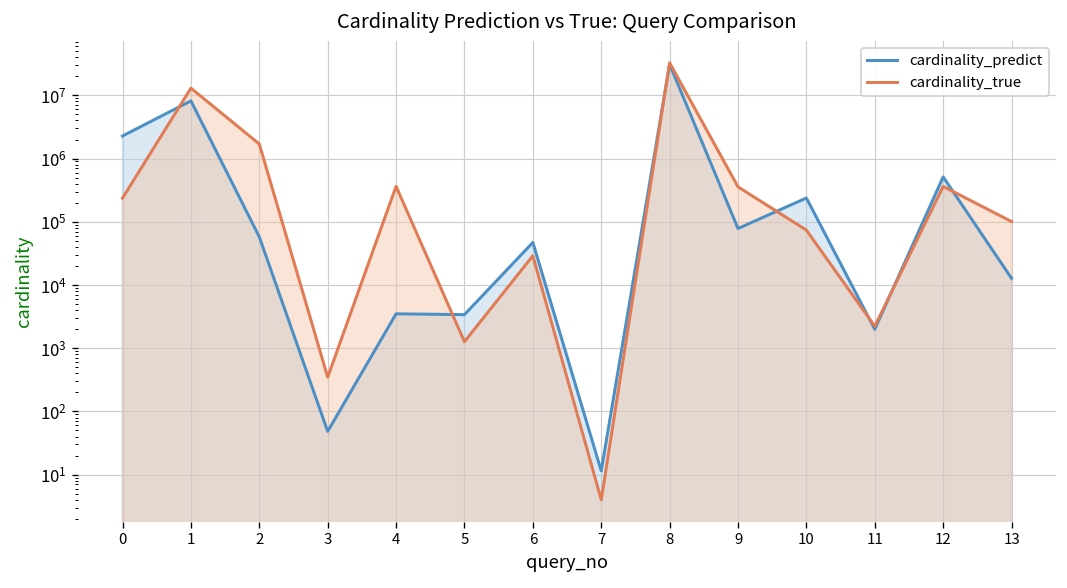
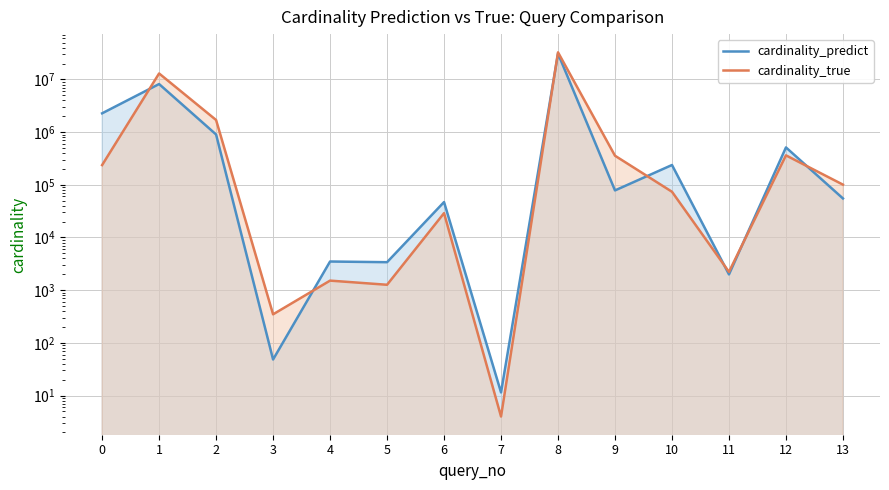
  {
    "cardinality_predict": {
      "0": 2300000,
      "1": 8000000,
-     "2": 60000,
+     "2": 900000,
      "3": 50,
      "4": 3000,
      "5": 3000,
      "6": 50000,
      "7": 11,
      "9": 80000,
      "10": 200000,
      "12": 500000,
-     "13": 13000
+     "13": 60000
    },
    "cardinality_true": {
      "0": 200000,
      "1": 13000000,
      "2": 1700000,
      "3": 300,
-     "4": 400000,
+     "4": 1500,
      "5": 1300,
      "6": 30000,
      "7": 4,
      "9": 400000,
      "10": 70000,
      "12": 400000,
      "13": 100000
    }
  }
